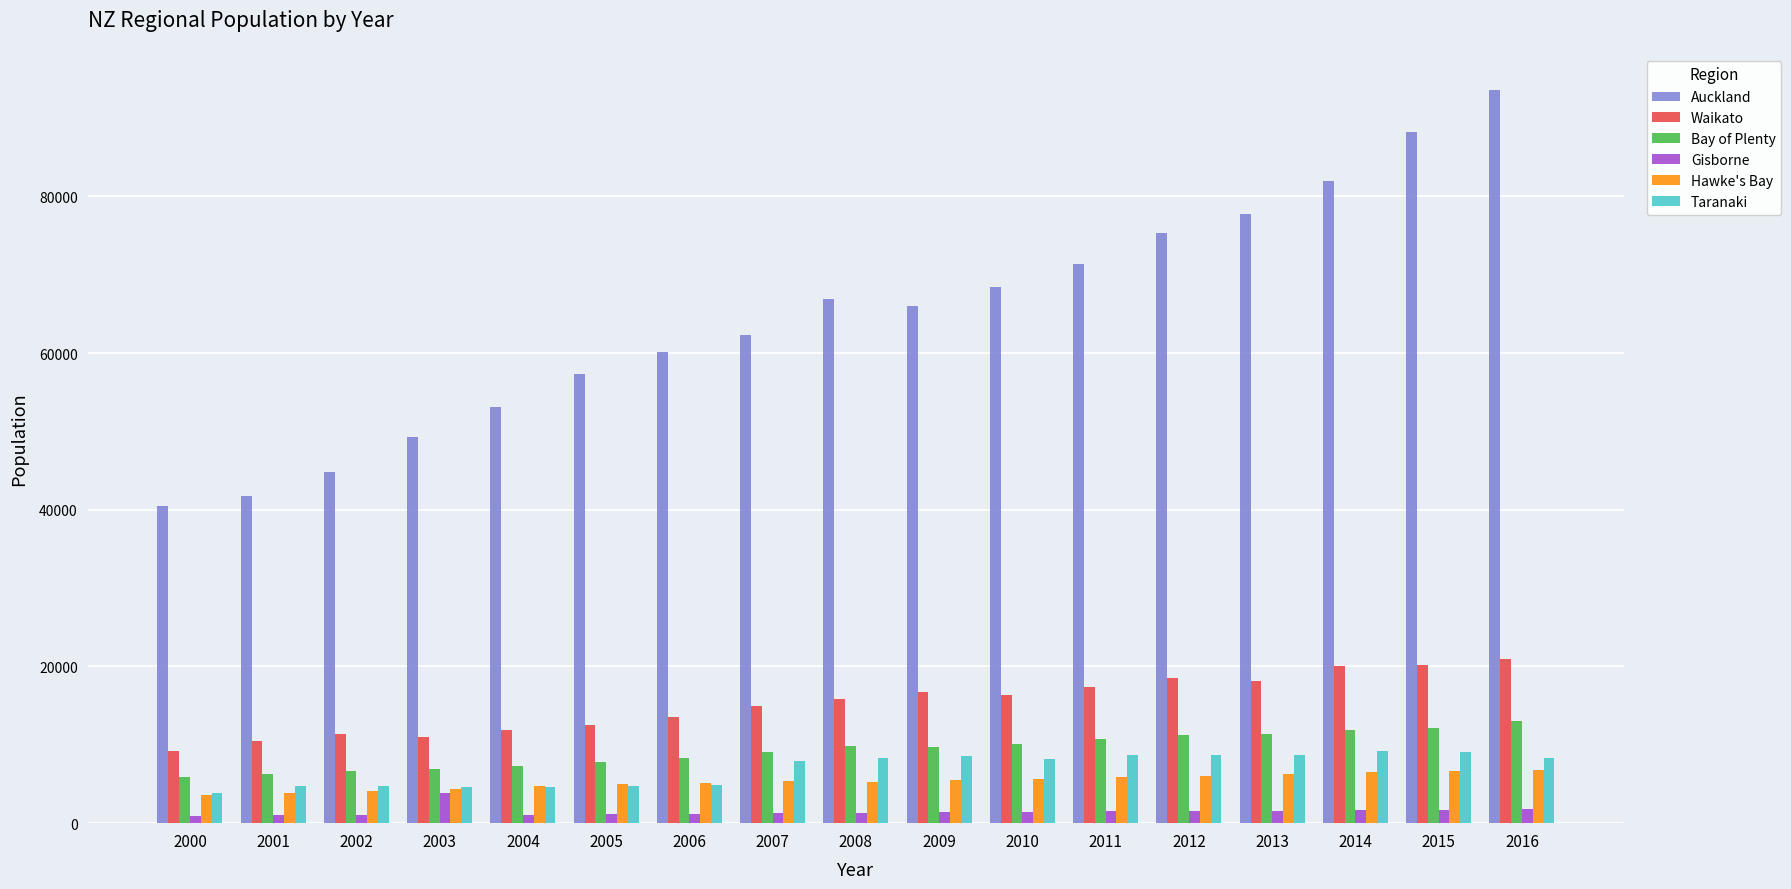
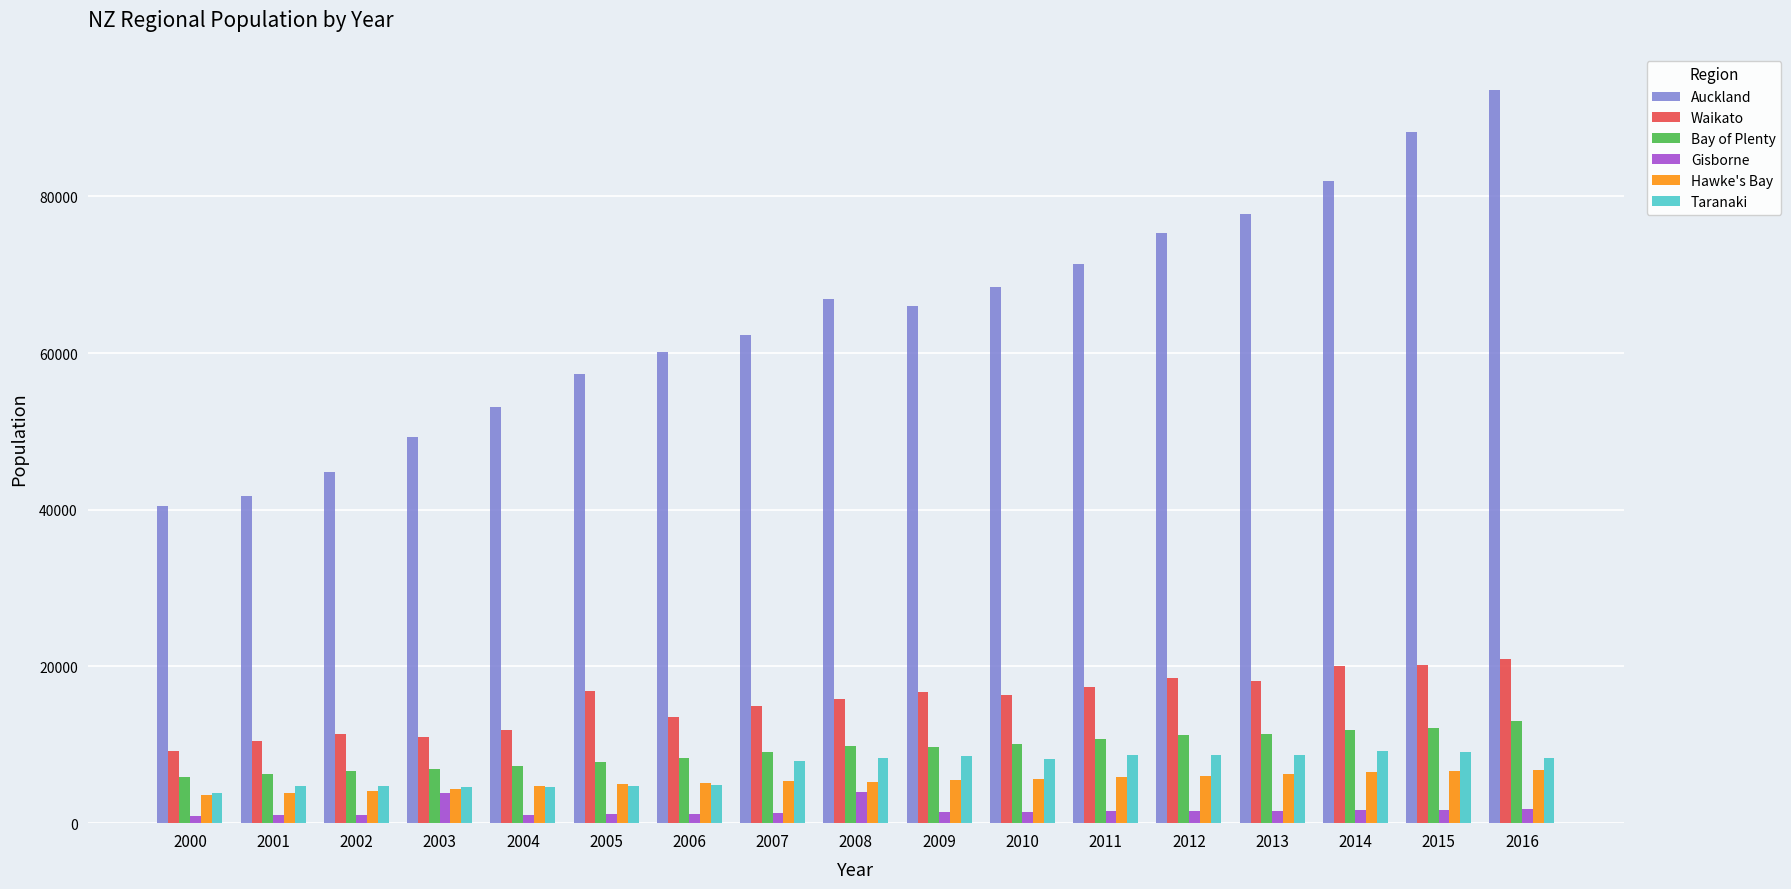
  {
    "Auckland": {
      "2000": 41000,
      "2001": 42000,
      "2002": 45000,
      "2003": 49000,
      "2004": 53000,
      "2005": 57000,
      "2006": 60000,
      "2007": 62000,
      "2008": 67000,
      "2009": 66000,
      "2010": 68000,
      "2011": 71000,
      "2012": 75000,
      "2013": 78000,
      "2014": 82000,
      "2015": 88000,
      "2016": 94000
    },
    "Waikato": {
      "2000": 9000,
      "2001": 10000,
      "2002": 11000,
      "2003": 11000,
      "2004": 12000,
-     "2005": 13000,
+     "2005": 17000,
      "2006": 13000,
      "2007": 15000,
      "2008": 16000,
      "2009": 17000,
      "2010": 16000,
      "2011": 17000,
      "2012": 19000,
      "2013": 18000,
      "2014": 20000,
      "2015": 20000,
      "2016": 21000
    },
    "Bay of Plenty": {
      "2000": 6000,
      "2001": 6000,
      "2002": 7000,
      "2003": 7000,
      "2004": 7000,
      "2005": 8000,
      "2006": 8000,
      "2007": 9000,
      "2008": 10000,
      "2009": 10000,
      "2010": 10000,
      "2011": 11000,
      "2012": 11000,
      "2013": 11000,
      "2014": 12000,
      "2015": 12000,
      "2016": 13000
    },
    "Gisborne": {
      "2000": 1000,
      "2001": 1000,
      "2002": 1000,
      "2003": 4000,
      "2004": 1000,
      "2005": 1000,
      "2006": 1000,
      "2007": 1000,
-     "2008": 1000,
+     "2008": 4000,
      "2009": 1000,
      "2010": 1000,
      "2011": 2000,
      "2012": 2000,
      "2013": 2000,
      "2014": 2000,
      "2015": 2000,
      "2016": 2000
    },
    "Hawke's Bay": {
      "2000": 4000,
      "2001": 4000,
      "2002": 4000,
      "2003": 4000,
      "2004": 5000,
      "2005": 5000,
      "2006": 5000,
      "2007": 5000,
      "2008": 5000,
      "2009": 5000,
      "2010": 6000,
      "2011": 6000,
      "2012": 6000,
      "2013": 6000,
      "2014": 7000,
      "2015": 7000,
      "2016": 7000
    },
    "Taranaki": {
      "2000": 4000,
      "2001": 5000,
      "2002": 5000,
      "2003": 5000,
      "2004": 5000,
      "2005": 5000,
      "2006": 5000,
      "2007": 8000,
      "2008": 8000,
      "2009": 9000,
      "2010": 8000,
      "2011": 9000,
      "2012": 9000,
      "2013": 9000,
      "2014": 9000,
      "2015": 9000,
      "2016": 8000
    }
  }
